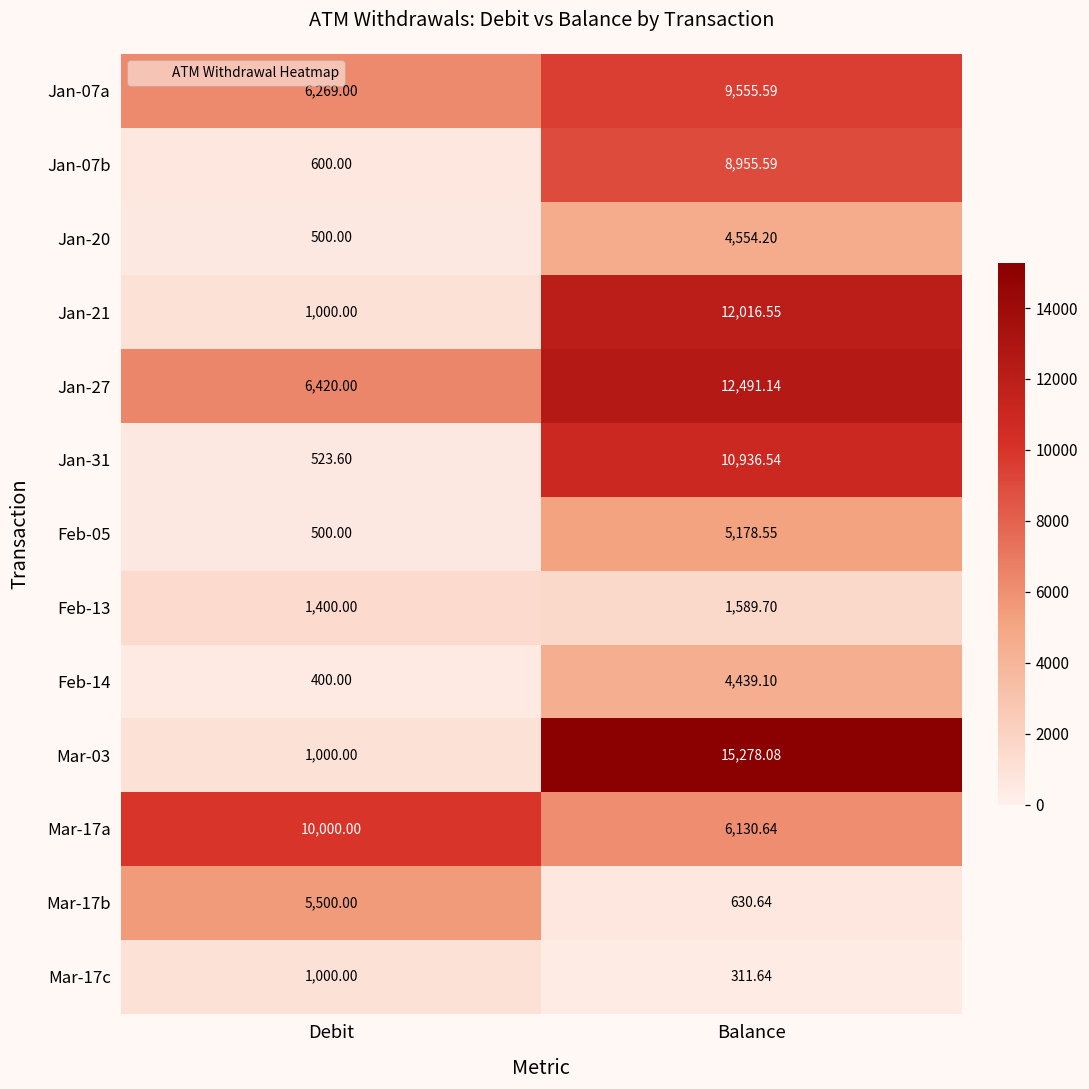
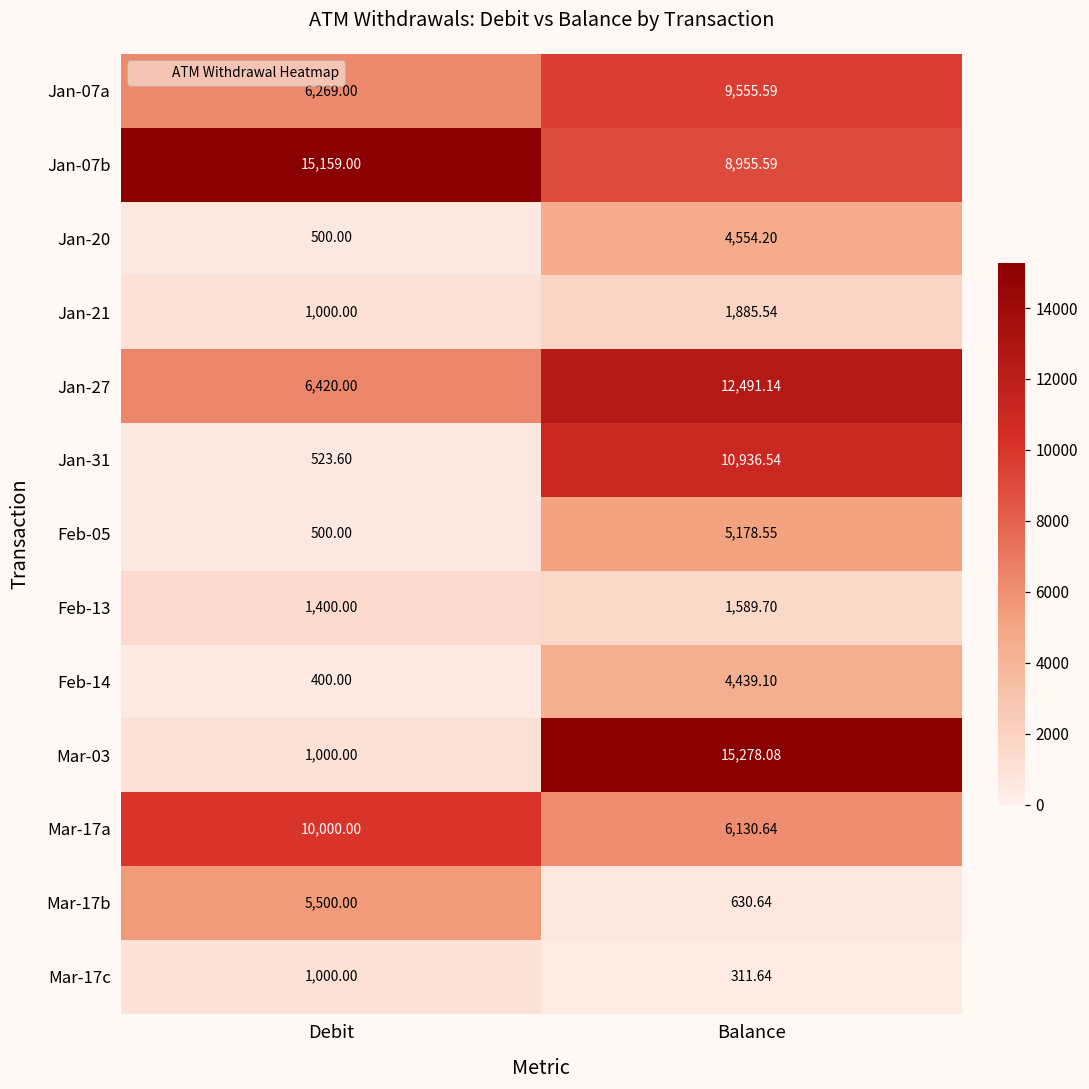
  {
    "Jan-07a": {
      "Balance": "9,555.59"
    },
    "Jan-07b": {
-     "Debit": "600.00",
+     "Debit": "15,159.00",
      "Balance": "8,955.59"
    },
    "Jan-20": {
      "Debit": "500.00",
      "Balance": "4,554.20"
    },
    "Jan-21": {
      "Debit": "1,000.00",
-     "Balance": "12,016.55"
+     "Balance": "1,885.54"
    },
    "Jan-27": {
      "Debit": "6,420.00",
      "Balance": "12,491.14"
    },
    "Jan-31": {
      "Debit": "523.60",
      "Balance": "10,936.54"
    },
    "Feb-05": {
      "Debit": "500.00",
      "Balance": "5,178.55"
    },
    "Feb-13": {
      "Debit": "1,400.00",
      "Balance": "1,589.70"
    },
    "Feb-14": {
      "Debit": "400.00",
      "Balance": "4,439.10"
    },
    "Mar-03": {
      "Debit": "1,000.00",
      "Balance": "15,278.08"
    },
    "Mar-17a": {
      "Debit": "10,000.00",
      "Balance": "6,130.64"
    },
    "Mar-17b": {
      "Debit": "5,500.00",
      "Balance": "630.64"
    },
    "Mar-17c": {
      "Debit": "1,000.00",
      "Balance": "311.64"
    }
  }
